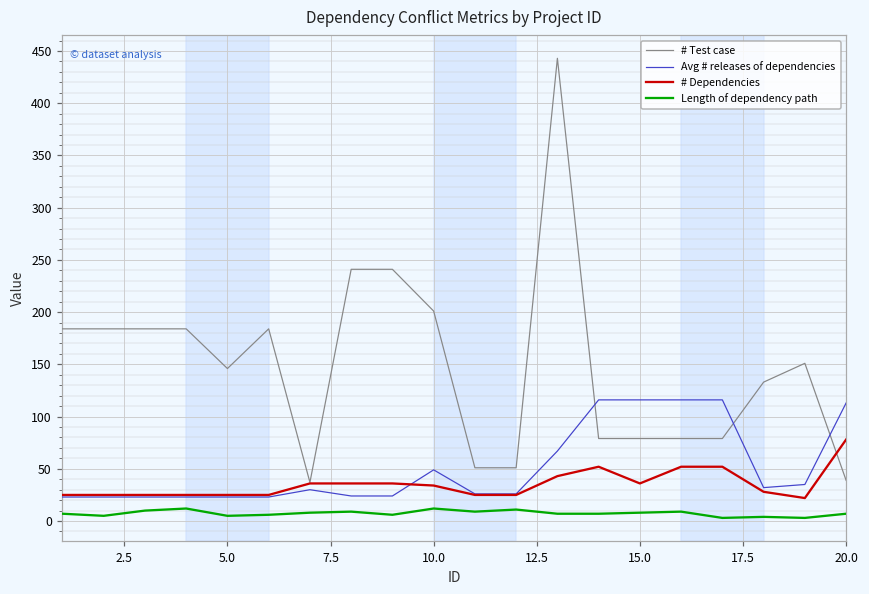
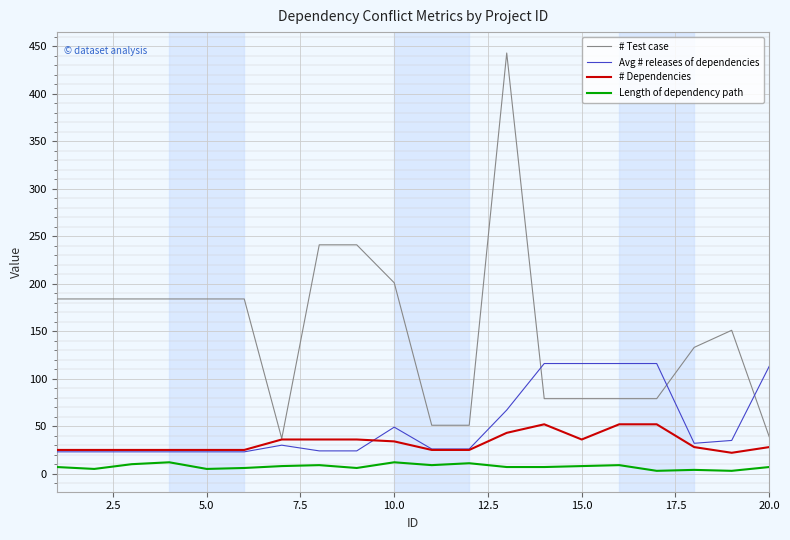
  {
    "# Test case": {
-     "5.0": 150,
+     "5.0": 180,
      "10.0": 200,
      "15.0": 80,
      "20.0": 40
    },
    "Avg # releases of dependencies": {
      "10.0": 50,
      "15.0": 120,
      "20.0": 110
    },
    "# Dependencies": {
      "10.0": 30,
      "15.0": 40,
-     "20.0": 80
+     "20.0": 30
    },
    "Length of dependency path": {
      "5.0": 10,
      "10.0": 10,
      "15.0": 10,
      "20.0": 10
    }
  }
